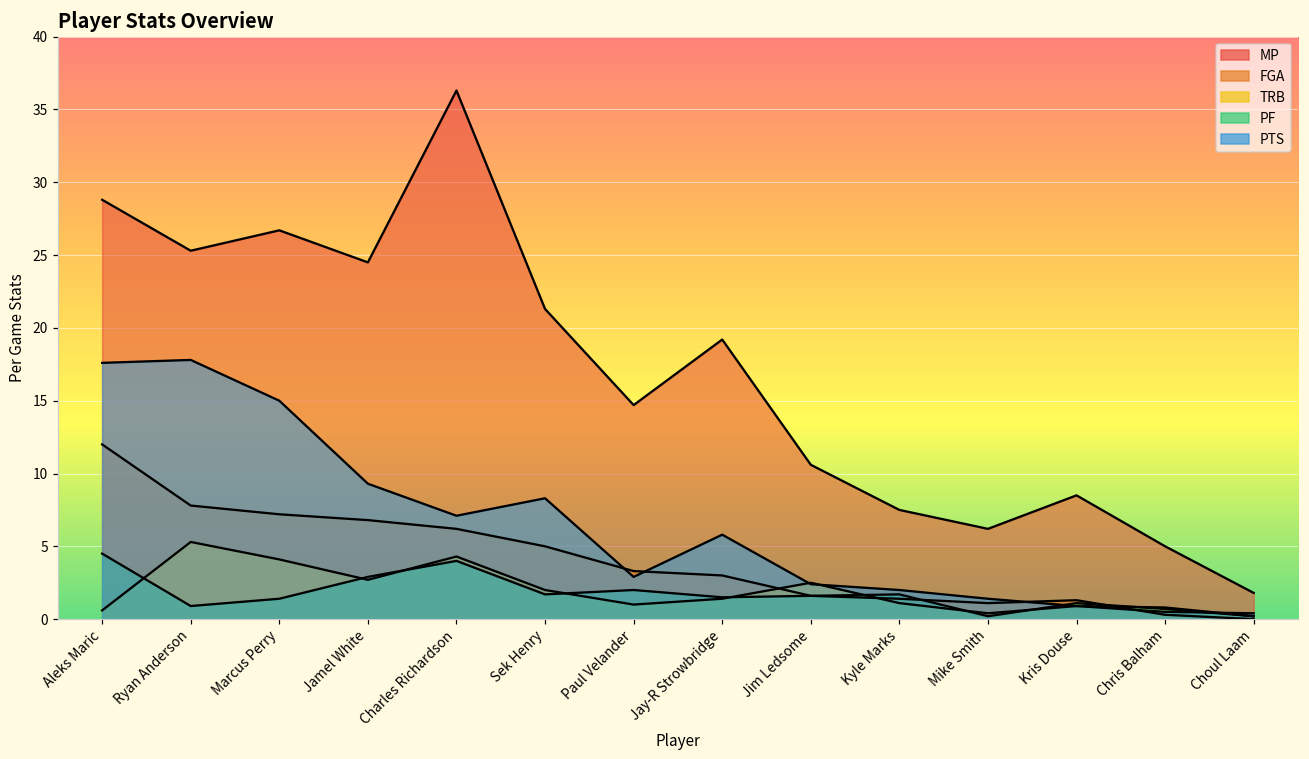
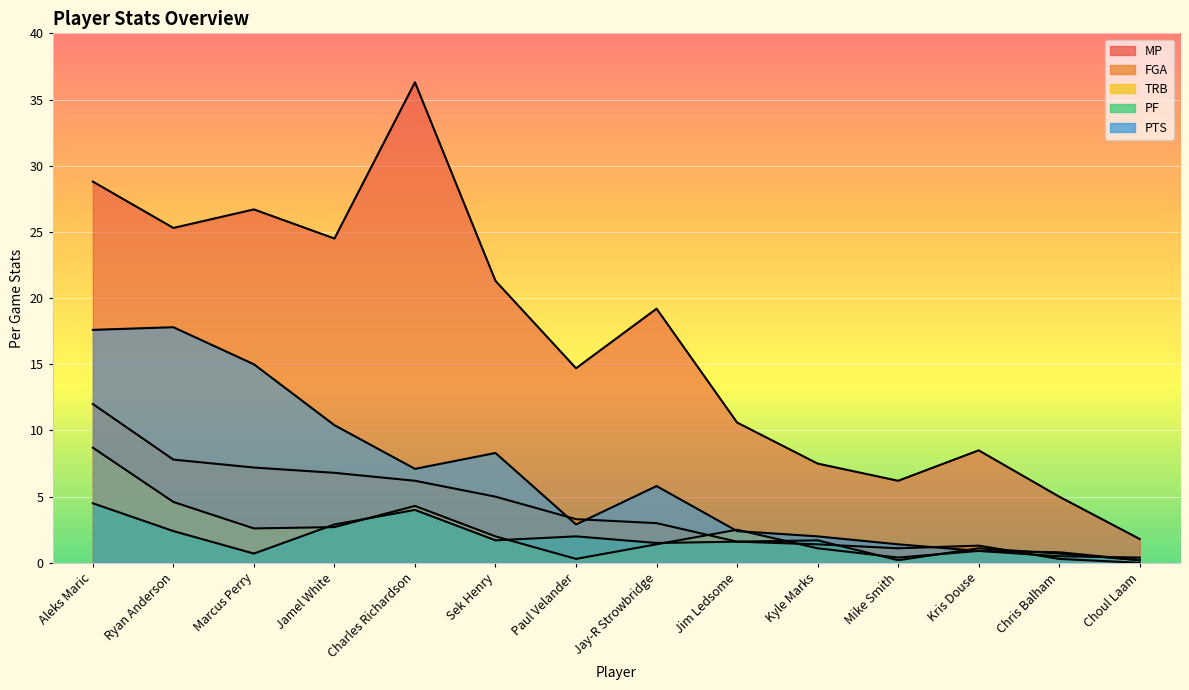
  {
    "TRB": {
-     "Aleks Maric": 0.6,
-     "Ryan Anderson": 5.3,
-     "Marcus Perry": 4.1,
+     "Aleks Maric": 8.7,
+     "Ryan Anderson": 4.6,
+     "Marcus Perry": 2.6,
      "Jamel White": 2.7,
      "Charles Richardson": 4.3,
      "Sek Henry": 2.0,
-     "Paul Velander": 1.0,
+     "Paul Velander": 0.3,
      "Kyle Marks": 1.1,
      "Mike Smith": 0.4
    },
    "PF": {
      "Aleks Maric": 4.5,
-     "Ryan Anderson": 0.9,
-     "Marcus Perry": 1.4,
+     "Ryan Anderson": 2.4,
+     "Marcus Perry": 0.7,
      "Jamel White": 2.9,
      "Charles Richardson": 4.0,
      "Sek Henry": 1.7,
      "Paul Velander": 2.0,
      "Kyle Marks": 1.7,
      "Mike Smith": 0.2,
      "Kris Douse": 1.1
    },
    "PTS": {
      "Aleks Maric": 17.6,
      "Ryan Anderson": 17.8,
      "Marcus Perry": 15.0,
-     "Jamel White": 9.3,
+     "Jamel White": 10.4,
      "Charles Richardson": 7.1,
      "Sek Henry": 8.3,
      "Paul Velander": 2.9,
      "Jay-R Strowbridge": 5.8,
      "Kyle Marks": 2.0,
      "Mike Smith": 1.4,
      "Chris Balham": 0.5,
      "Choul Laam": 0.4
    }
  }
